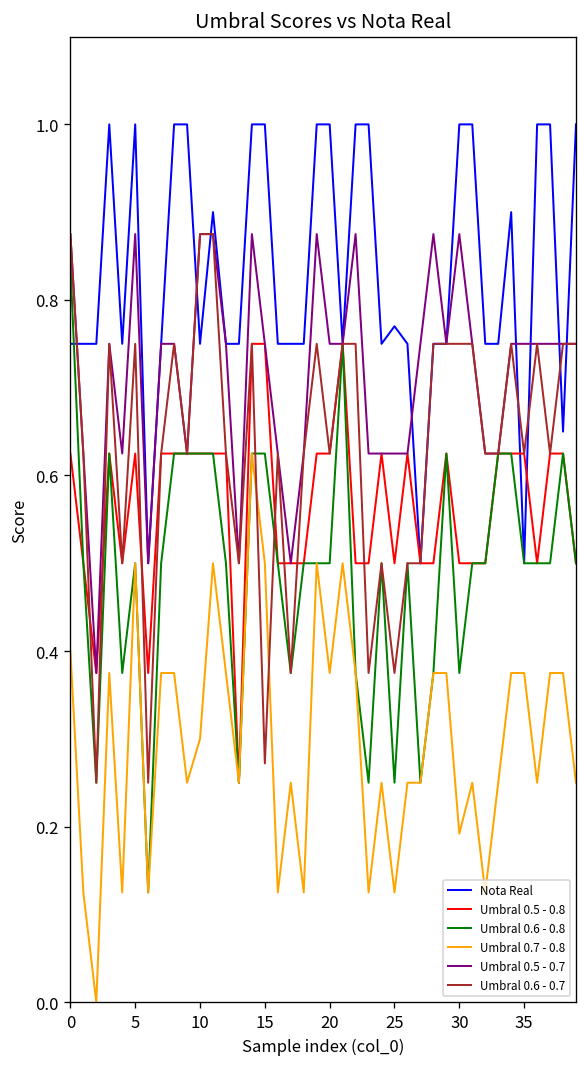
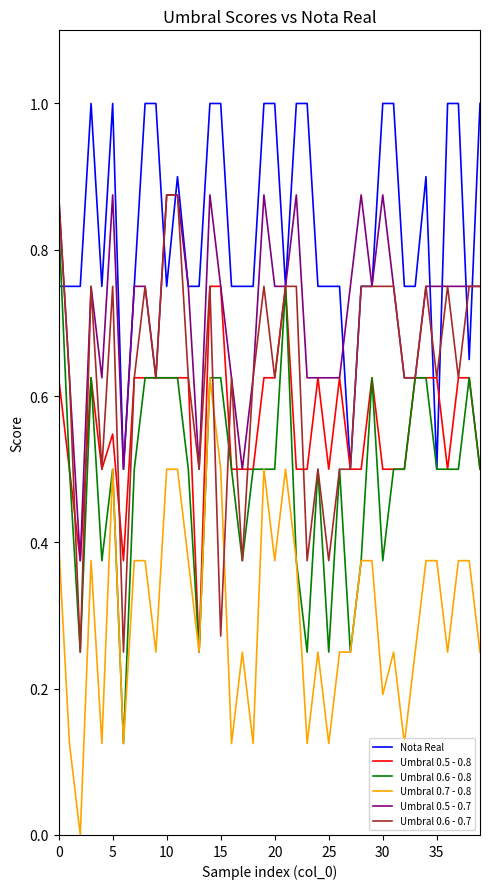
  {
    "Nota Real": {
      "0": 0.75,
      "5": 1.00,
      "10": 0.75,
      "15": 1.00,
      "20": 1.00,
-     "25": 0.77,
+     "25": 0.75,
      "30": 1.00
    },
    "Umbral 0.5 - 0.8": {
      "0": 0.63,
-     "5": 0.63,
+     "5": 0.55,
      "25": 0.50,
      "30": 0.50
    },
    "Umbral 0.6 - 0.8": {
      "0": 0.84,
      "15": 0.63,
      "20": 0.50,
      "25": 0.25,
      "30": 0.38
    },
    "Umbral 0.7 - 0.8": {
      "0": 0.4,
-     "10": 0.3,
+     "10": 0.5,
      "15": 0.5,
      "20": 0.38,
      "25": 0.13,
      "30": 0.19,
      "35": 0.38
    },
    "Umbral 0.5 - 0.7": {
      "5": 0.88,
      "20": 0.75,
      "25": 0.63,
      "30": 0.88,
      "35": 0.75
    },
    "Umbral 0.6 - 0.7": {
      "5": 0.75,
      "15": 0.27,
      "25": 0.38,
      "30": 0.75
    }
  }
